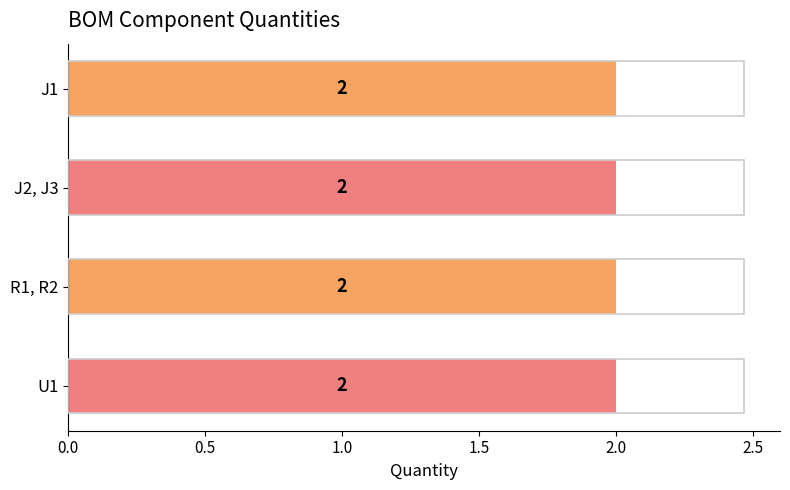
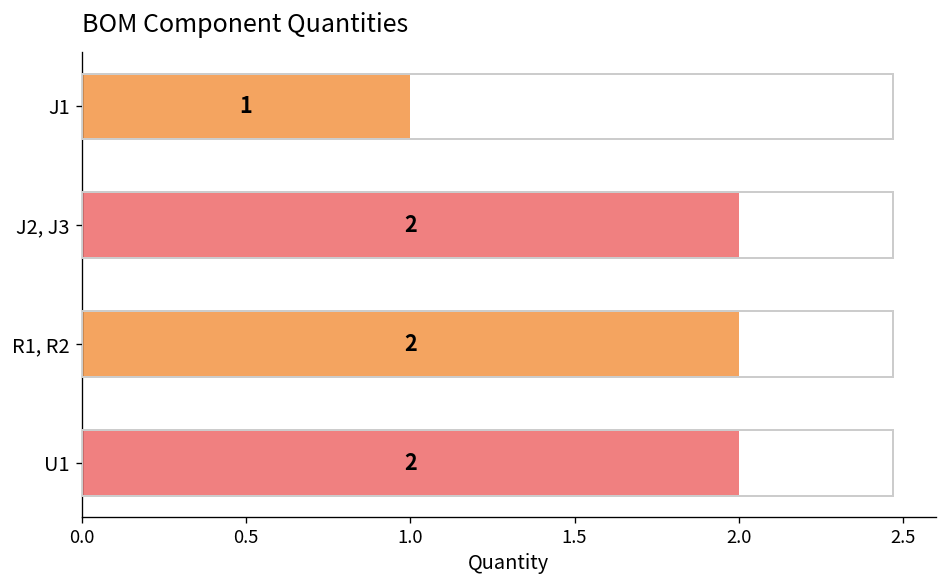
  {
-   "J1": 2,
+   "J1": 1,
    "J2, J3": 2,
    "R1, R2": 2,
    "U1": 2
  }
